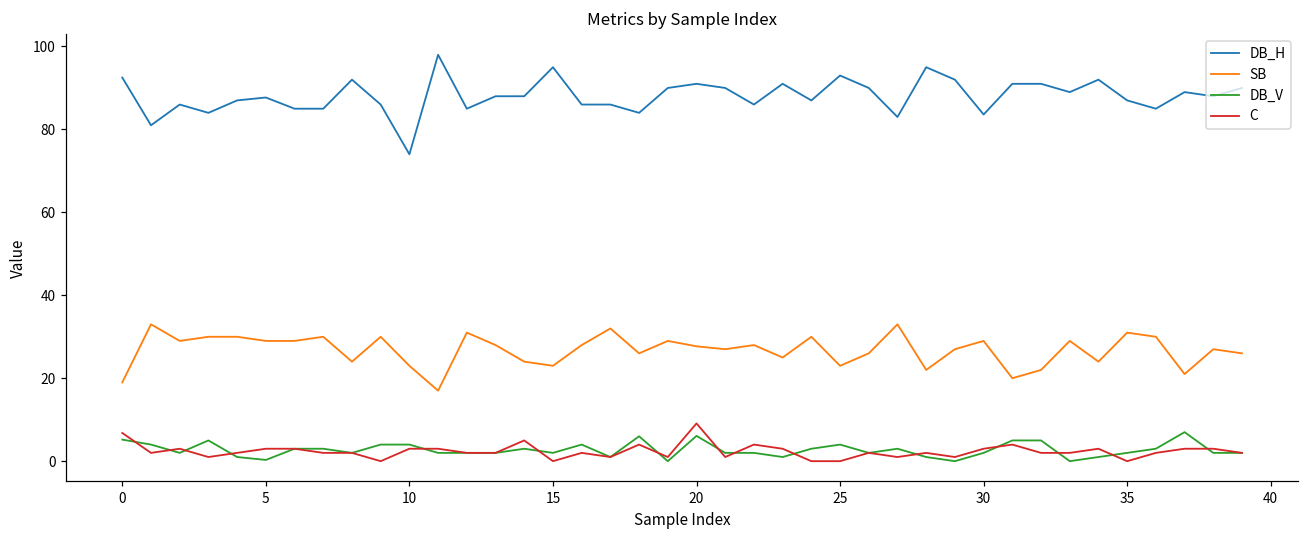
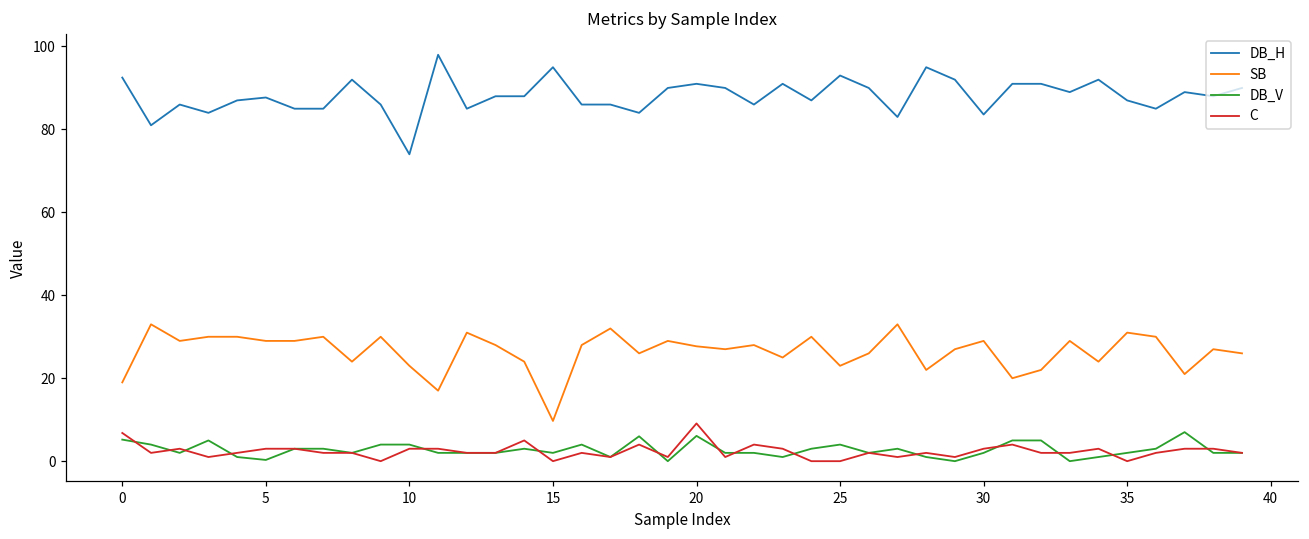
  {
    "DB_H": {
      "0": 93,
      "5": 88,
      "10": 74,
      "15": 95,
      "20": 91,
      "25": 93,
      "30": 84,
      "35": 87
    },
    "SB": {
      "0": 19,
      "5": 29,
      "10": 23,
-     "15": 23,
+     "15": 10,
      "20": 28,
      "25": 23,
      "30": 29,
      "35": 31
    },
    "DB_V": {
      "0": 5,
      "5": 0,
      "10": 4,
      "15": 2,
      "20": 6,
      "25": 4,
      "30": 2,
      "35": 2
    },
    "C": {
      "0": 7,
      "5": 3,
      "10": 3,
      "15": 0,
      "20": 9,
      "25": 0,
      "30": 3,
      "35": 0
    }
  }
